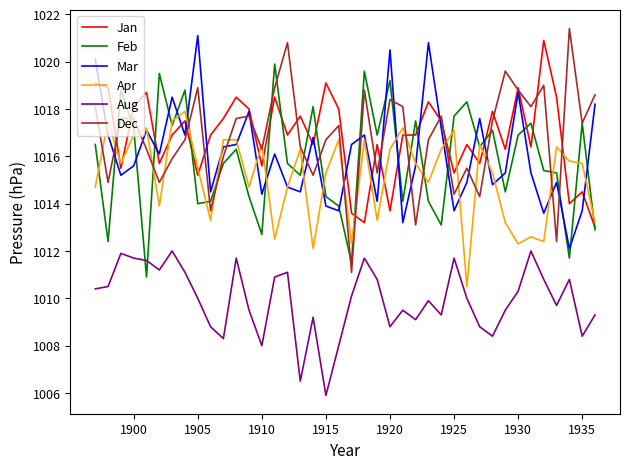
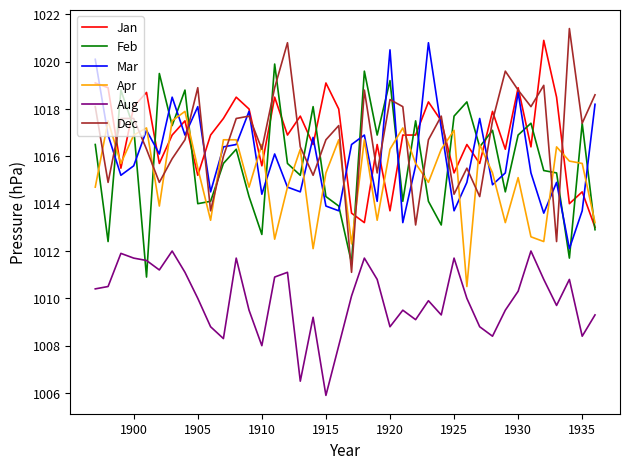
  {
    "Jan": {
      "1905": 1015.2,
      "1910": 1015.6,
      "1915": 1019.1,
      "1920": 1013.7,
      "1925": 1015.3,
      "1935": 1014.5
    },
    "Feb": {
      "1905": 1014.0,
      "1910": 1012.7,
      "1915": 1014.3,
      "1920": 1019.2,
      "1925": 1017.7,
      "1930": 1016.9
    },
    "Mar": {
      "1900": 1015.6,
-     "1905": 1021.1,
+     "1905": 1018.1,
      "1910": 1014.4,
      "1915": 1013.9,
      "1920": 1020.5,
      "1925": 1013.7,
      "1935": 1013.7
    },
    "Apr": {
      "1905": 1015.5,
      "1910": 1016.5,
      "1915": 1015.3,
      "1920": 1016.3,
      "1925": 1017.1,
-     "1930": 1012.3,
+     "1930": 1015.1,
      "1935": 1015.7
    },
    "Aug": {
      "1900": 1011.7,
      "1905": 1010.0,
      "1910": 1008.0,
      "1915": 1005.9,
      "1920": 1008.8,
      "1925": 1011.7,
      "1930": 1010.3,
      "1935": 1008.4
    },
    "Dec": {
      "1905": 1018.9,
      "1910": 1016.3,
      "1915": 1016.7,
      "1920": 1018.4,
      "1925": 1014.4
    }
  }
